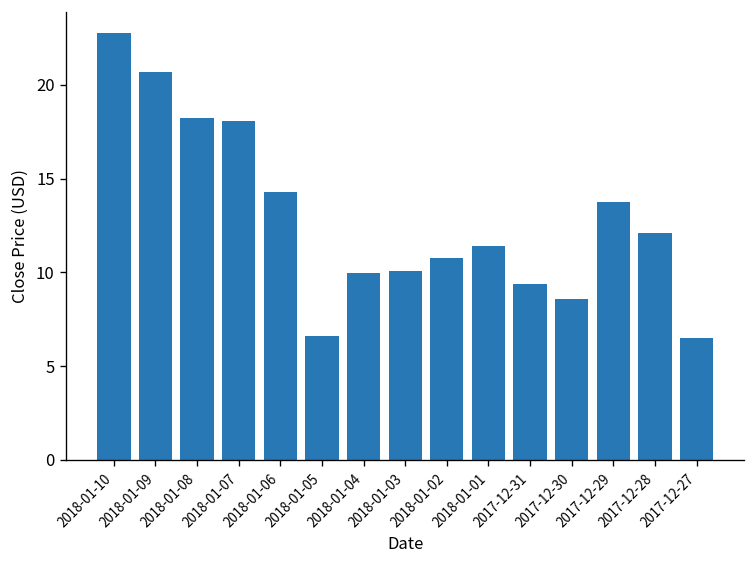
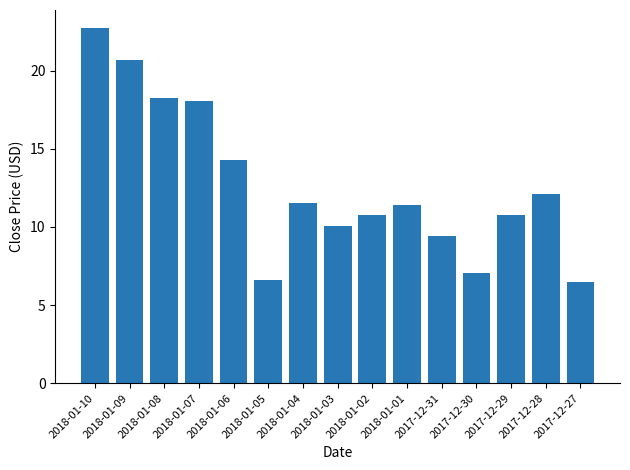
  {
    "2018-01-10": 22.8,
    "2018-01-09": 20.7,
    "2018-01-08": 18.2,
    "2018-01-07": 18.1,
    "2018-01-06": 14.3,
    "2018-01-05": 6.6,
-   "2018-01-04": 10.0,
+   "2018-01-04": 11.6,
    "2018-01-03": 10.1,
    "2018-01-02": 10.8,
    "2018-01-01": 11.4,
    "2017-12-31": 9.4,
-   "2017-12-30": 8.6,
-   "2017-12-29": 13.8,
+   "2017-12-30": 7.1,
+   "2017-12-29": 10.8,
    "2017-12-28": 12.1,
    "2017-12-27": 6.5
  }
